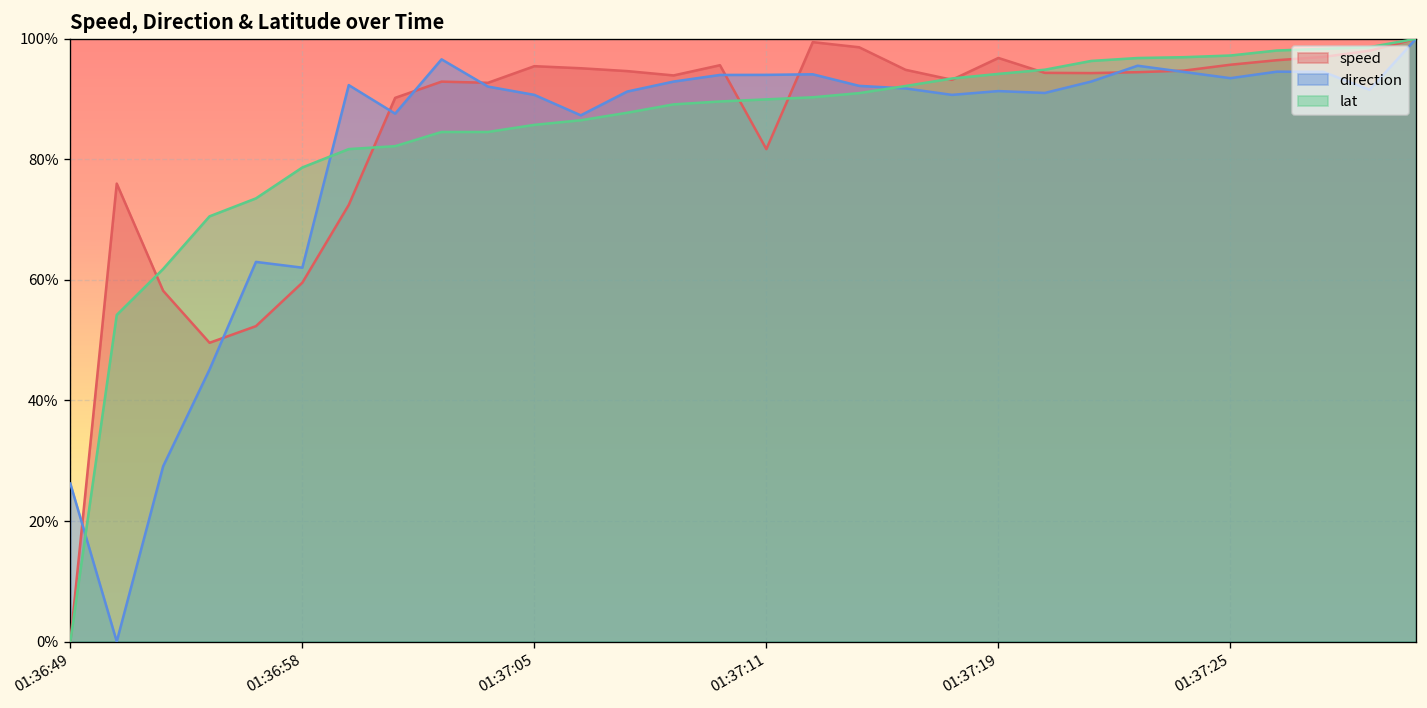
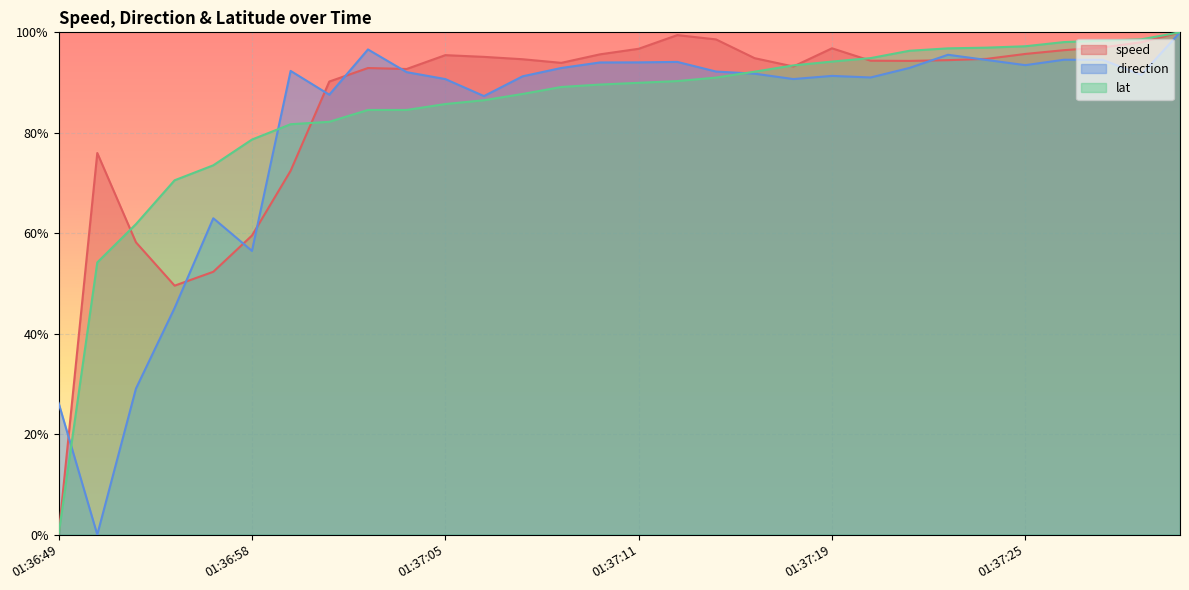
  {
    "speed": {
      "01:36:58": "60%",
      "01:37:05": "95%",
-     "01:37:11": "82%",
+     "01:37:11": "97%",
      "01:37:19": "97%",
      "01:37:25": "96%"
    },
    "direction": {
      "01:36:49": "26%",
-     "01:36:58": "62%",
+     "01:36:58": "56%",
      "01:37:05": "91%",
      "01:37:11": "94%",
      "01:37:19": "91%",
      "01:37:25": "93%"
    },
    "lat": {
      "01:36:58": "79%",
      "01:37:05": "86%",
      "01:37:11": "90%",
      "01:37:19": "94%",
      "01:37:25": "97%"
    }
  }
